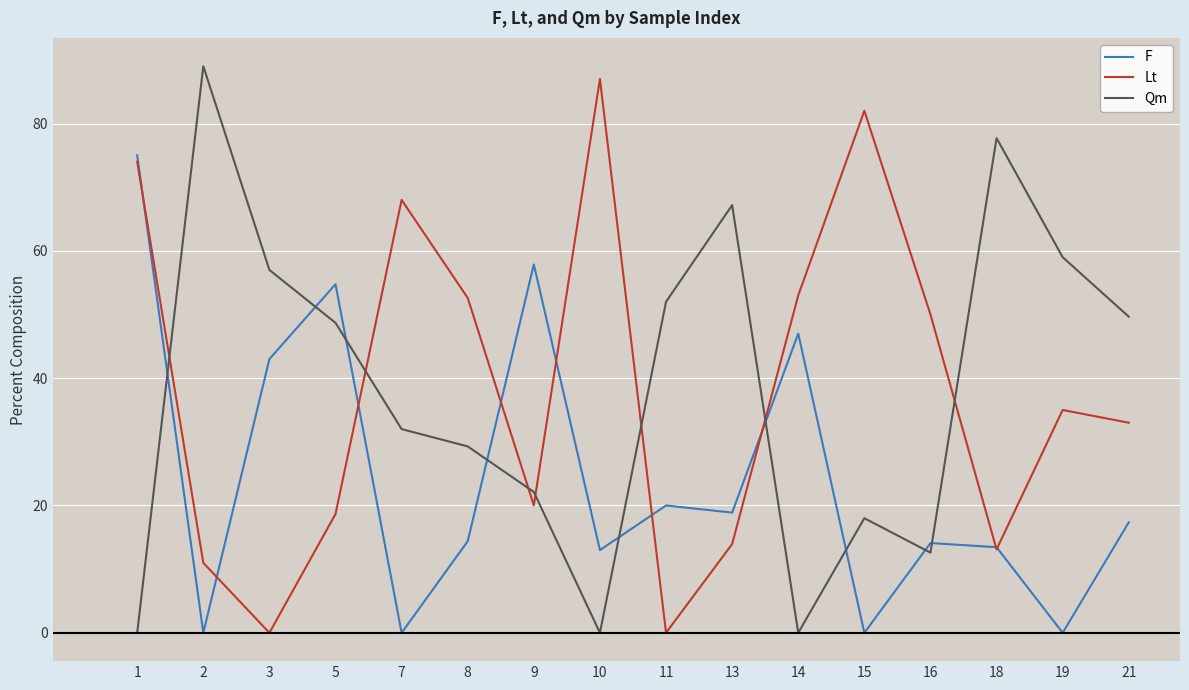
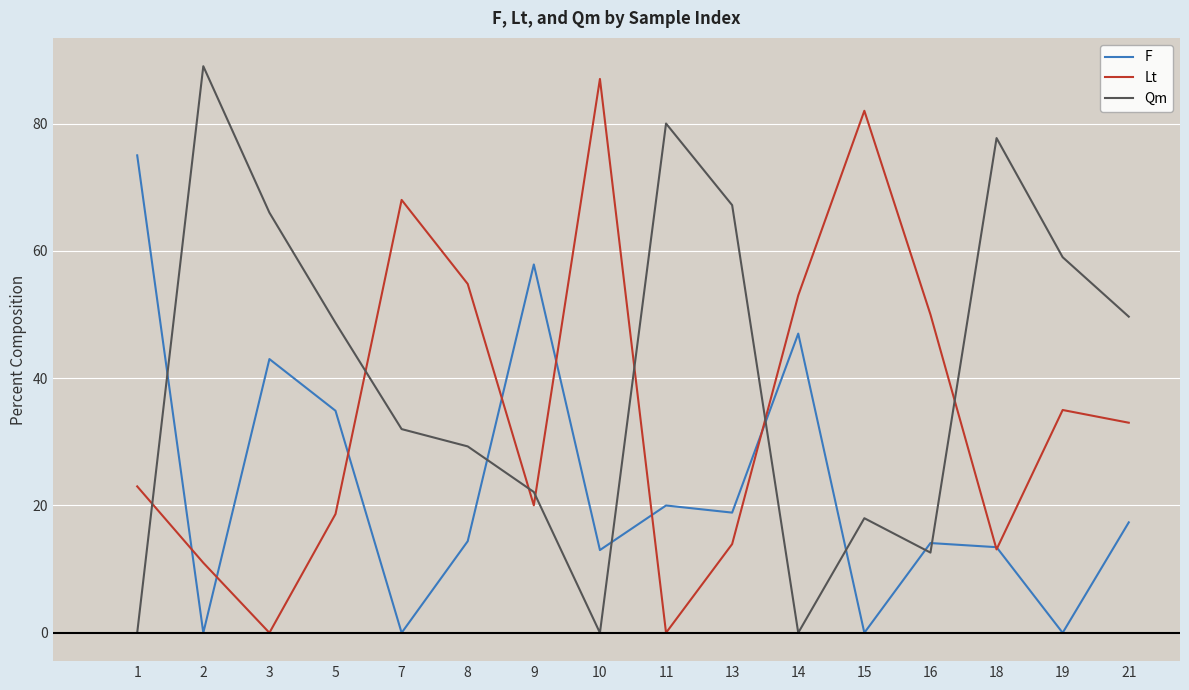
  {
    "F": {
      "1": 75,
      "2": 0,
      "3": 43,
-     "5": 55,
+     "5": 35,
      "7": 0,
      "8": 14,
      "9": 58,
      "10": 13,
      "11": 20,
      "13": 19,
      "14": 47,
      "15": 0,
      "16": 14,
      "19": 0,
      "21": 17
    },
    "Lt": {
-     "1": 74,
+     "1": 23,
      "2": 11,
      "3": 0,
      "5": 19,
      "7": 68,
-     "8": 53,
+     "8": 55,
      "9": 20,
      "10": 87,
      "11": 0,
      "13": 14,
      "14": 53,
      "15": 82,
      "16": 50,
      "19": 35,
      "21": 33
    },
    "Qm": {
      "1": 0,
      "2": 89,
-     "3": 57,
+     "3": 66,
      "5": 49,
      "7": 32,
      "8": 29,
      "9": 22,
      "10": 0,
-     "11": 52,
+     "11": 80,
      "13": 67,
      "14": 0,
      "15": 18,
      "16": 13,
      "18": 78,
      "19": 59,
      "21": 50
    }
  }
